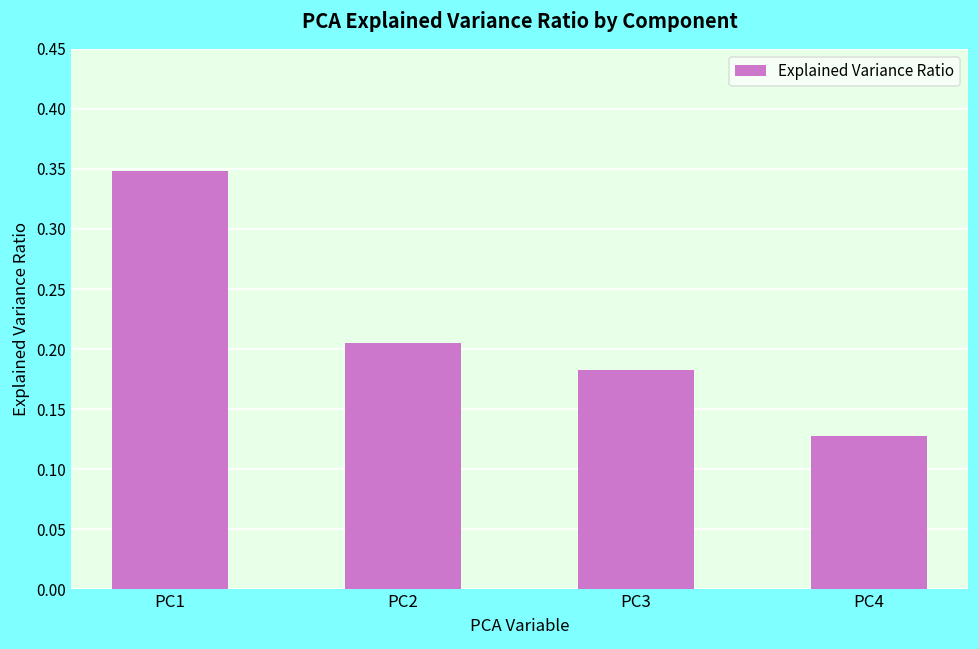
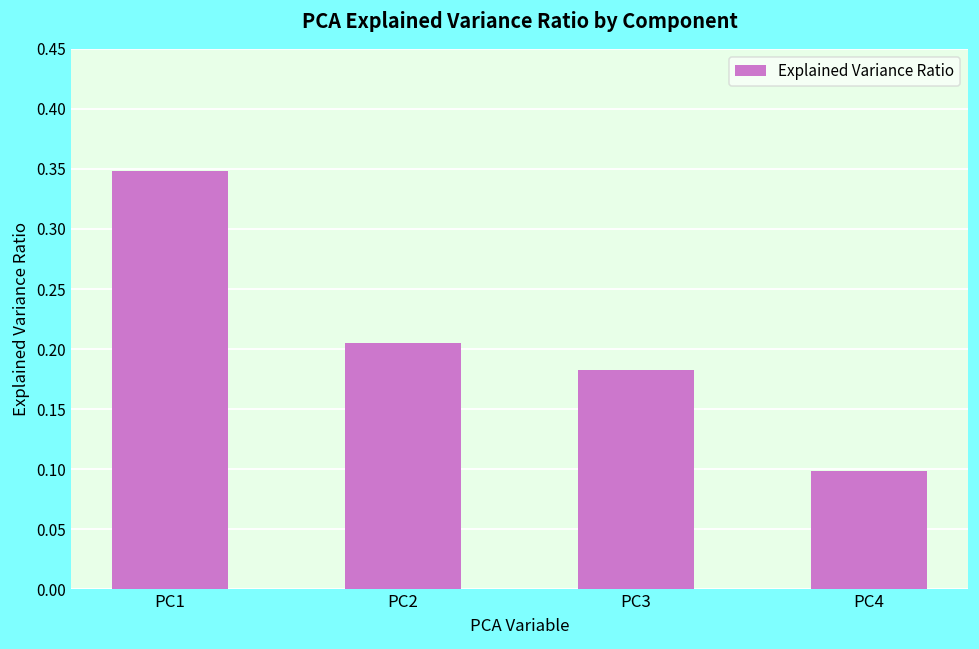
  {
    "PC1": 0.348,
    "PC2": 0.205,
    "PC3": 0.182,
-   "PC4": 0.127
+   "PC4": 0.099
  }
